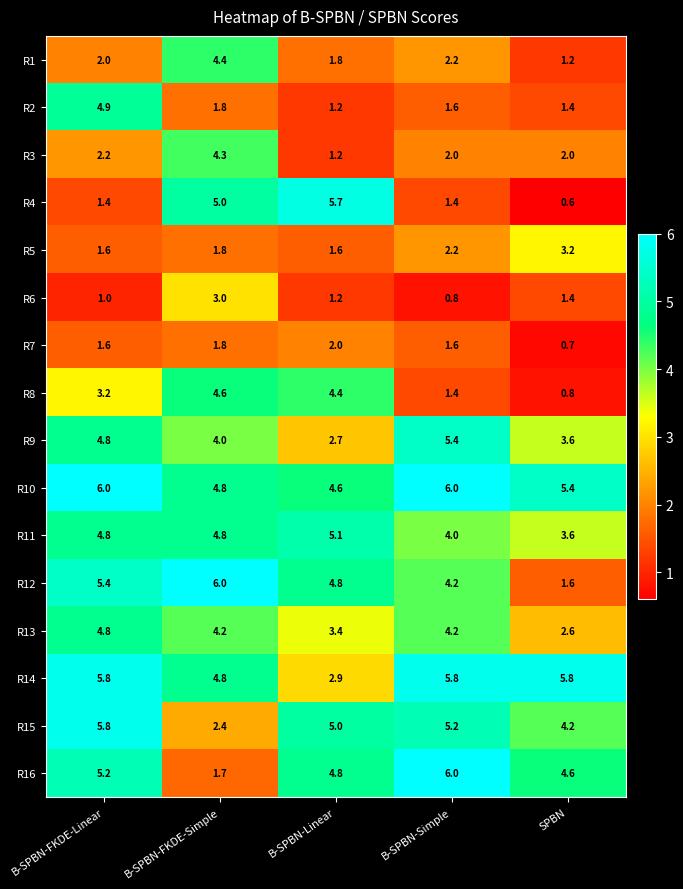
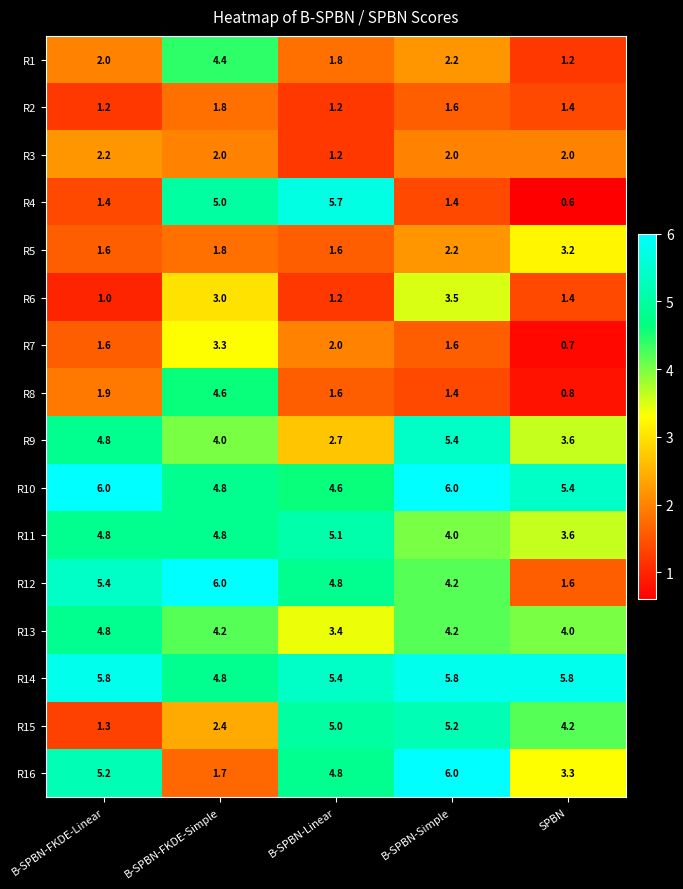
  {
    "R1": {
      "B-SPBN-FKDE-Linear": 2.0,
      "B-SPBN-FKDE-Simple": 4.4,
      "B-SPBN-Linear": 1.8,
      "B-SPBN-Simple": 2.2,
      "SPBN": 1.2
    },
    "R2": {
-     "B-SPBN-FKDE-Linear": 4.9,
+     "B-SPBN-FKDE-Linear": 1.2,
      "B-SPBN-FKDE-Simple": 1.8,
      "B-SPBN-Linear": 1.2,
      "B-SPBN-Simple": 1.6,
      "SPBN": 1.4
    },
    "R3": {
      "B-SPBN-FKDE-Linear": 2.2,
-     "B-SPBN-FKDE-Simple": 4.3,
+     "B-SPBN-FKDE-Simple": 2.0,
      "B-SPBN-Linear": 1.2,
      "B-SPBN-Simple": 2.0,
      "SPBN": 2.0
    },
    "R4": {
      "B-SPBN-FKDE-Linear": 1.4,
      "B-SPBN-FKDE-Simple": 5.0,
      "B-SPBN-Linear": 5.7,
      "B-SPBN-Simple": 1.4,
      "SPBN": 0.6
    },
    "R5": {
      "B-SPBN-FKDE-Linear": 1.6,
      "B-SPBN-FKDE-Simple": 1.8,
      "B-SPBN-Linear": 1.6,
      "B-SPBN-Simple": 2.2,
      "SPBN": 3.2
    },
    "R6": {
      "B-SPBN-FKDE-Linear": 1.0,
      "B-SPBN-FKDE-Simple": 3.0,
      "B-SPBN-Linear": 1.2,
-     "B-SPBN-Simple": 0.8,
+     "B-SPBN-Simple": 3.5,
      "SPBN": 1.4
    },
    "R7": {
      "B-SPBN-FKDE-Linear": 1.6,
-     "B-SPBN-FKDE-Simple": 1.8,
+     "B-SPBN-FKDE-Simple": 3.3,
      "B-SPBN-Linear": 2.0,
      "B-SPBN-Simple": 1.6,
      "SPBN": 0.7
    },
    "R8": {
-     "B-SPBN-FKDE-Linear": 3.2,
+     "B-SPBN-FKDE-Linear": 1.9,
      "B-SPBN-FKDE-Simple": 4.6,
-     "B-SPBN-Linear": 4.4,
+     "B-SPBN-Linear": 1.6,
      "B-SPBN-Simple": 1.4,
      "SPBN": 0.8
    },
    "R9": {
      "B-SPBN-FKDE-Linear": 4.8,
      "B-SPBN-FKDE-Simple": 4.0,
      "B-SPBN-Linear": 2.7,
      "B-SPBN-Simple": 5.4,
      "SPBN": 3.6
    },
    "R10": {
      "B-SPBN-FKDE-Linear": 6.0,
      "B-SPBN-FKDE-Simple": 4.8,
      "B-SPBN-Linear": 4.6,
      "B-SPBN-Simple": 6.0,
      "SPBN": 5.4
    },
    "R11": {
      "B-SPBN-FKDE-Linear": 4.8,
      "B-SPBN-FKDE-Simple": 4.8,
      "B-SPBN-Linear": 5.1,
      "B-SPBN-Simple": 4.0,
      "SPBN": 3.6
    },
    "R12": {
      "B-SPBN-FKDE-Linear": 5.4,
      "B-SPBN-FKDE-Simple": 6.0,
      "B-SPBN-Linear": 4.8,
      "B-SPBN-Simple": 4.2,
      "SPBN": 1.6
    },
    "R13": {
      "B-SPBN-FKDE-Linear": 4.8,
      "B-SPBN-FKDE-Simple": 4.2,
      "B-SPBN-Linear": 3.4,
      "B-SPBN-Simple": 4.2,
-     "SPBN": 2.6
+     "SPBN": 4.0
    },
    "R14": {
      "B-SPBN-FKDE-Linear": 5.8,
      "B-SPBN-FKDE-Simple": 4.8,
-     "B-SPBN-Linear": 2.9,
+     "B-SPBN-Linear": 5.4,
      "B-SPBN-Simple": 5.8,
      "SPBN": 5.8
    },
    "R15": {
-     "B-SPBN-FKDE-Linear": 5.8,
+     "B-SPBN-FKDE-Linear": 1.3,
      "B-SPBN-FKDE-Simple": 2.4,
      "B-SPBN-Linear": 5.0,
      "B-SPBN-Simple": 5.2,
      "SPBN": 4.2
    },
    "R16": {
      "B-SPBN-FKDE-Linear": 5.2,
      "B-SPBN-FKDE-Simple": 1.7,
      "B-SPBN-Linear": 4.8,
      "B-SPBN-Simple": 6.0,
-     "SPBN": 4.6
+     "SPBN": 3.3
    }
  }
